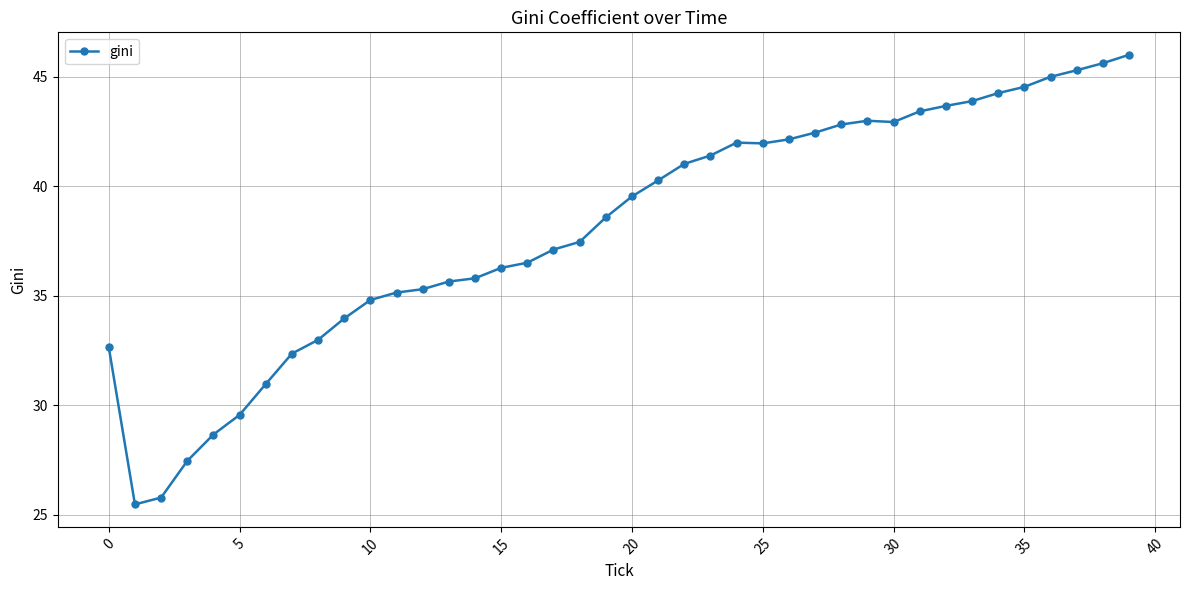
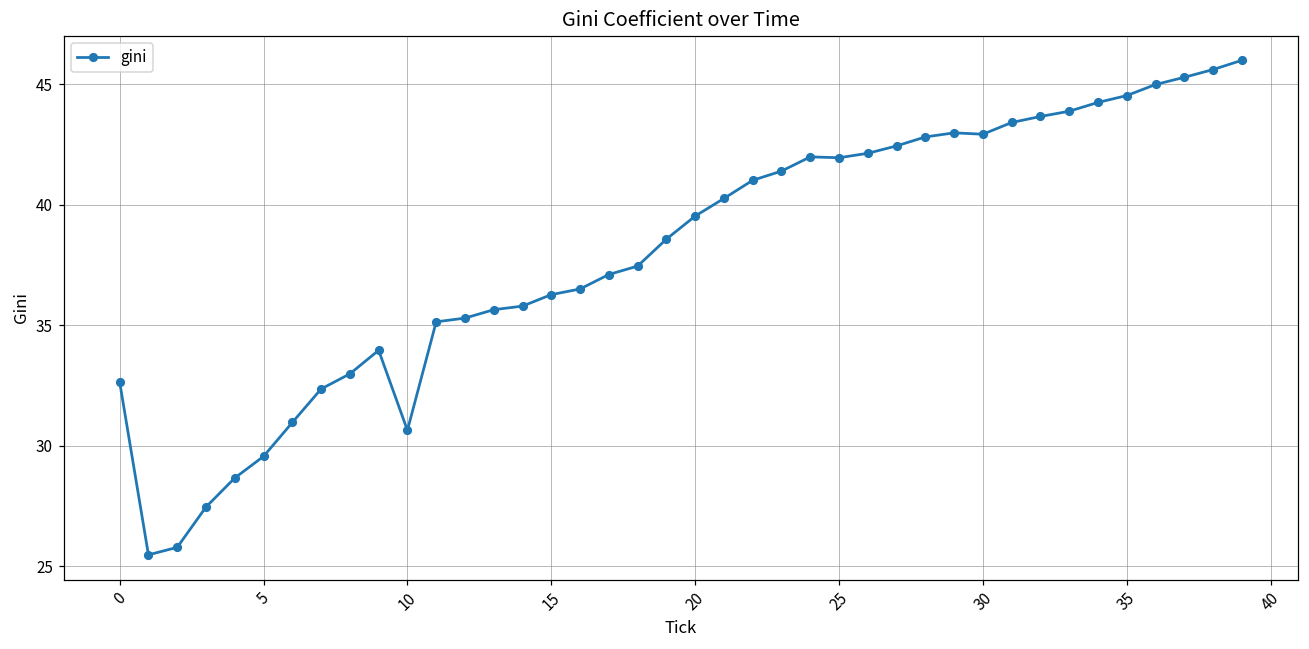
  {
    "0": 32.6,
    "5": 29.6,
-   "10": 34.8,
+   "10": 30.6,
    "15": 36.3,
    "20": 39.5,
    "25": 42.0,
    "30": 42.9,
    "35": 44.5
  }
